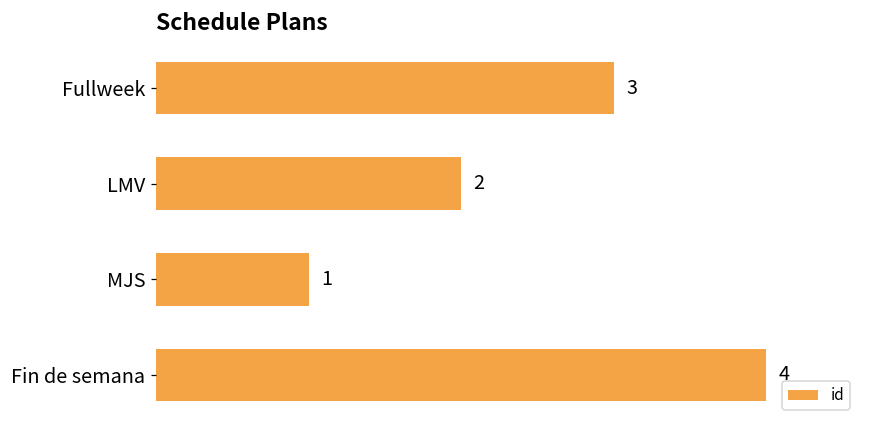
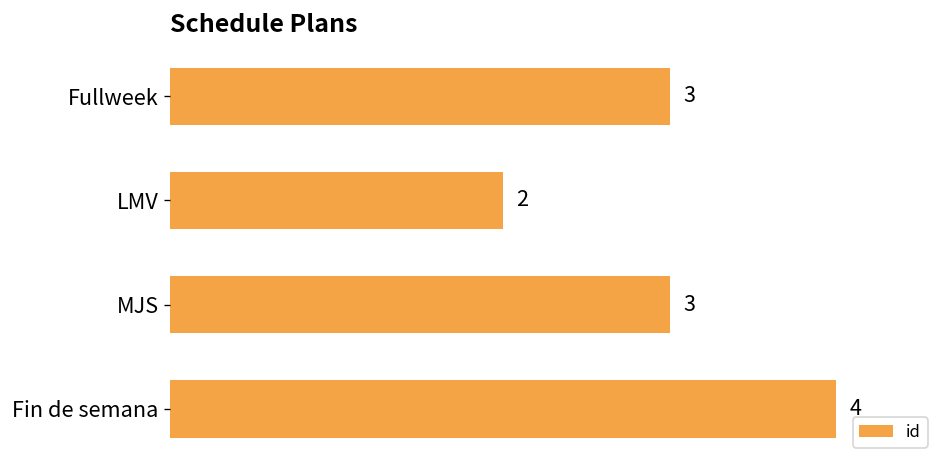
  {
    "Fullweek": 3,
    "LMV": 2,
-   "MJS": 1
+   "MJS": 3
  }
